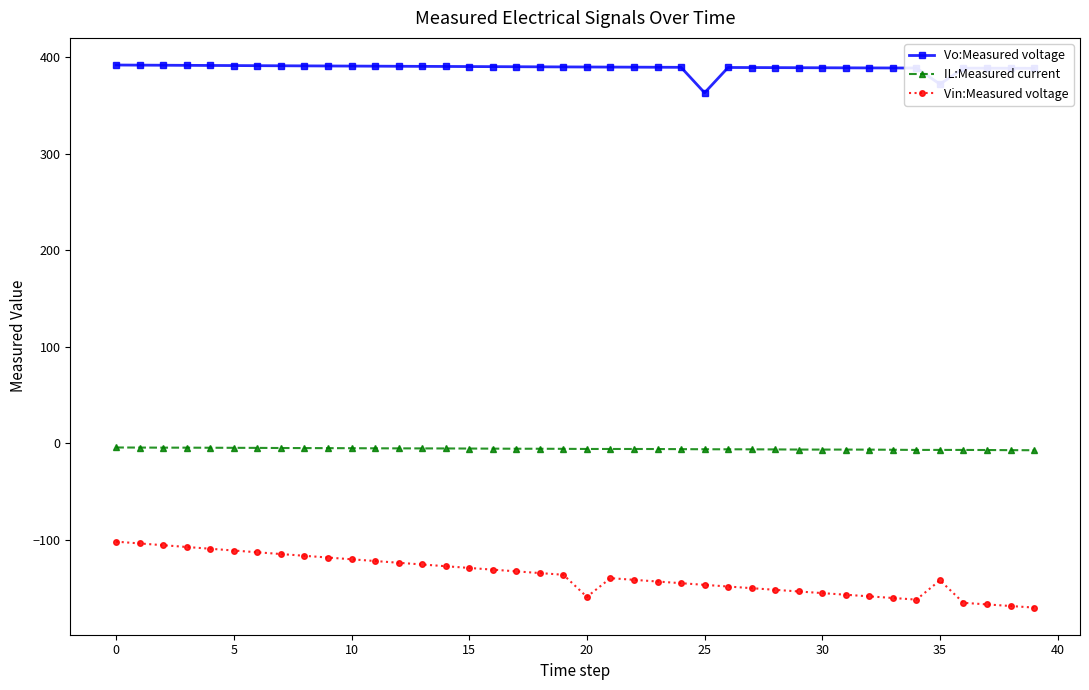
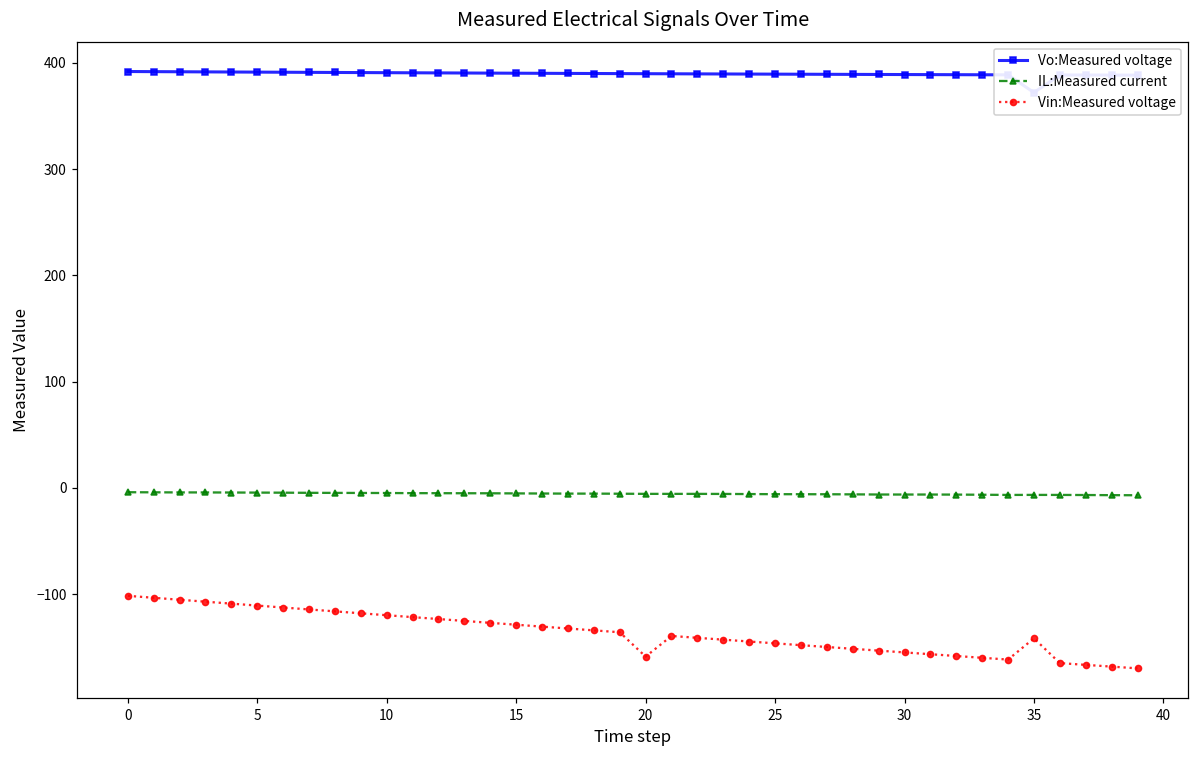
  {
    "Vo:Measured voltage": {
      "0": 390,
      "5": 390,
      "10": 390,
      "15": 390,
      "20": 390,
-     "25": 360,
+     "25": 390,
      "30": 390
    },
    "IL:Measured current": {
      "0": 0,
      "5": 0,
      "10": 0,
      "15": -10,
      "20": -10,
      "25": -10,
      "30": -10,
      "35": -10
    },
    "Vin:Measured voltage": {
      "0": -100,
      "5": -110,
      "10": -120,
      "15": -130,
      "20": -160,
      "25": -150,
      "30": -150,
      "35": -140
    }
  }
